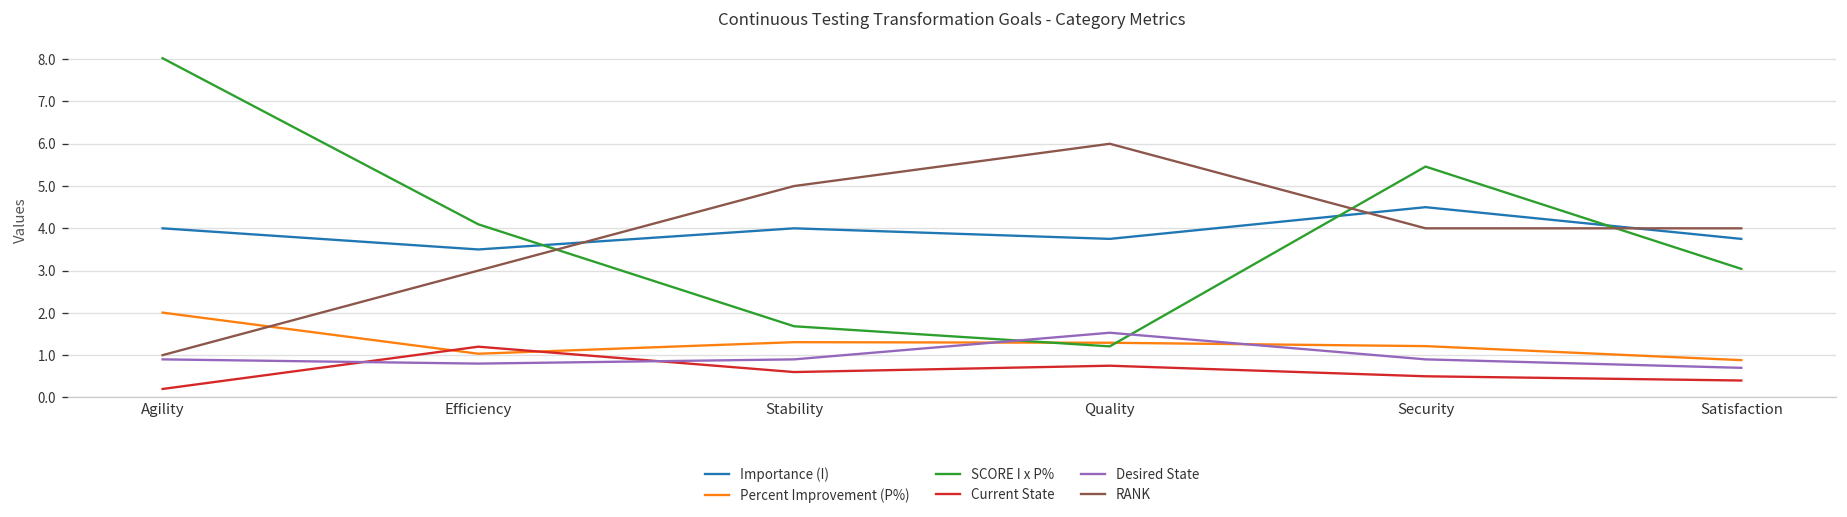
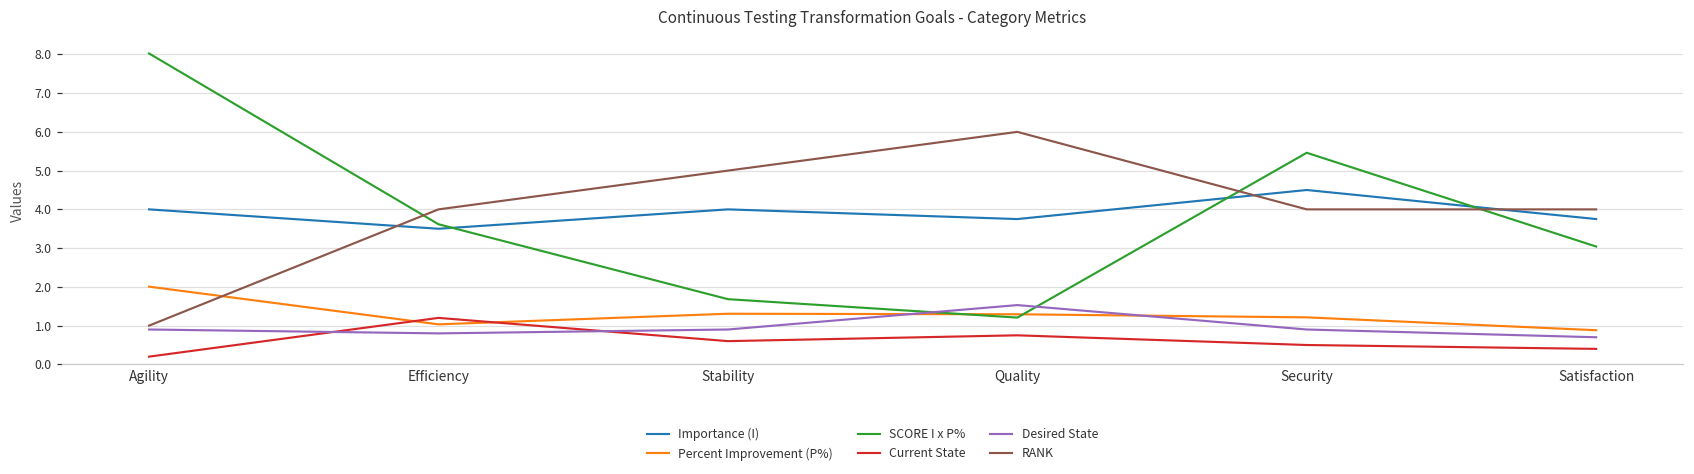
  {
    "Importance (I)": {
      "Agility": 4.0,
      "Efficiency": 3.5,
      "Stability": 4.0,
      "Quality": 3.8,
      "Security": 4.5,
      "Satisfaction": 3.8
    },
    "Percent Improvement (P%)": {
      "Agility": 2.0,
      "Efficiency": 1.0,
      "Stability": 1.3,
      "Quality": 1.3,
      "Security": 1.2,
      "Satisfaction": 0.9
    },
    "SCORE I x P%": {
      "Agility": 8.0,
-     "Efficiency": 4.1,
+     "Efficiency": 3.6,
      "Stability": 1.7,
      "Quality": 1.2,
      "Security": 5.5,
      "Satisfaction": 3.0
    },
    "Current State": {
      "Agility": 0.2,
      "Efficiency": 1.2,
      "Stability": 0.6,
      "Quality": 0.8,
      "Security": 0.5,
      "Satisfaction": 0.4
    },
    "Desired State": {
      "Agility": 0.9,
      "Efficiency": 0.8,
      "Stability": 0.9,
      "Quality": 1.5,
      "Security": 0.9,
      "Satisfaction": 0.7
    },
    "RANK": {
      "Agility": 1,
-     "Efficiency": 3,
+     "Efficiency": 4,
      "Stability": 5,
      "Quality": 6,
      "Security": 4,
      "Satisfaction": 4
    }
  }
